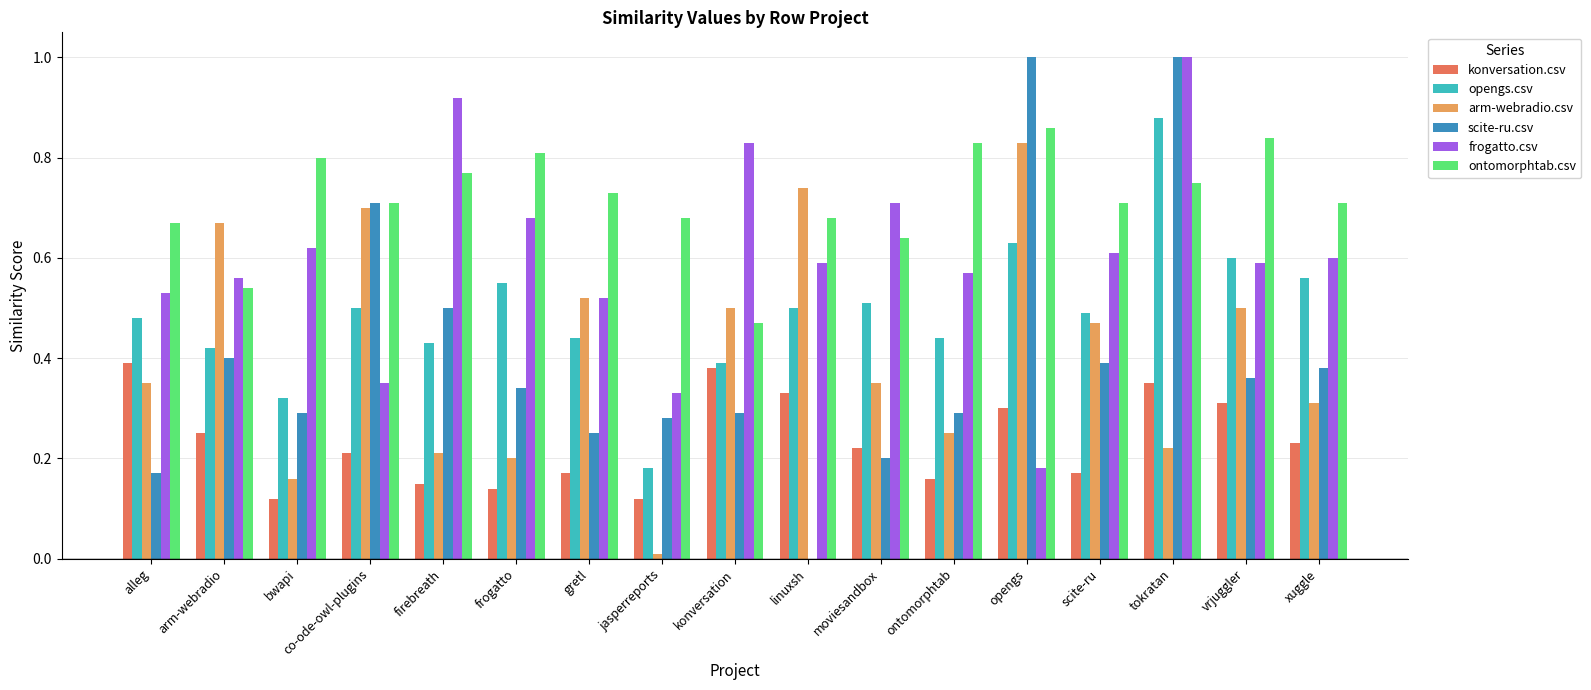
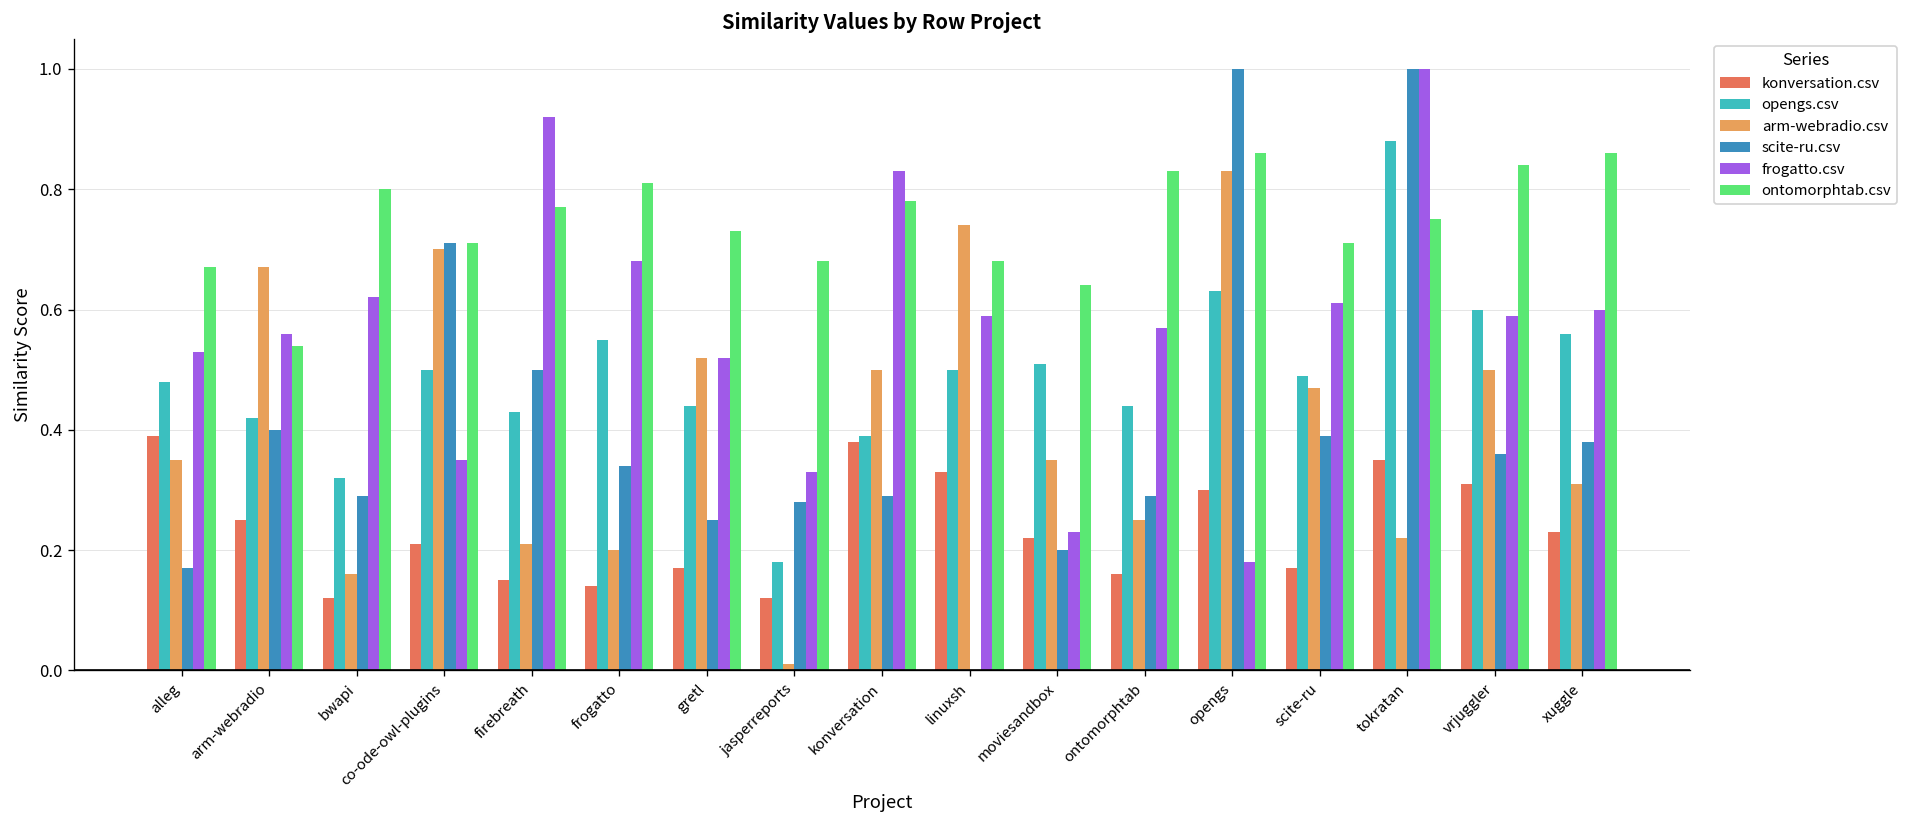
  {
    "frogatto.csv": {
      "alleg": 0.53,
      "arm-webradio": 0.56,
      "bwapi": 0.62,
      "co-ode-owl-plugins": 0.35,
      "firebreath": 0.92,
      "frogatto": 0.68,
      "gretl": 0.52,
      "jasperreports": 0.33,
      "konversation": 0.83,
      "linuxsh": 0.59,
-     "moviesandbox": 0.71,
+     "moviesandbox": 0.23,
      "ontomorphtab": 0.57,
      "opengs": 0.18,
      "scite-ru": 0.61,
      "tokratan": 1.00,
      "vrjuggler": 0.59,
      "xuggle": 0.60
    },
    "ontomorphtab.csv": {
      "alleg": 0.67,
      "arm-webradio": 0.54,
      "bwapi": 0.80,
      "co-ode-owl-plugins": 0.71,
      "firebreath": 0.77,
      "frogatto": 0.81,
      "gretl": 0.73,
      "jasperreports": 0.68,
-     "konversation": 0.47,
+     "konversation": 0.78,
      "linuxsh": 0.68,
      "moviesandbox": 0.64,
      "ontomorphtab": 0.83,
      "opengs": 0.86,
      "scite-ru": 0.71,
      "tokratan": 0.75,
      "vrjuggler": 0.84,
-     "xuggle": 0.71
+     "xuggle": 0.86
    }
  }
